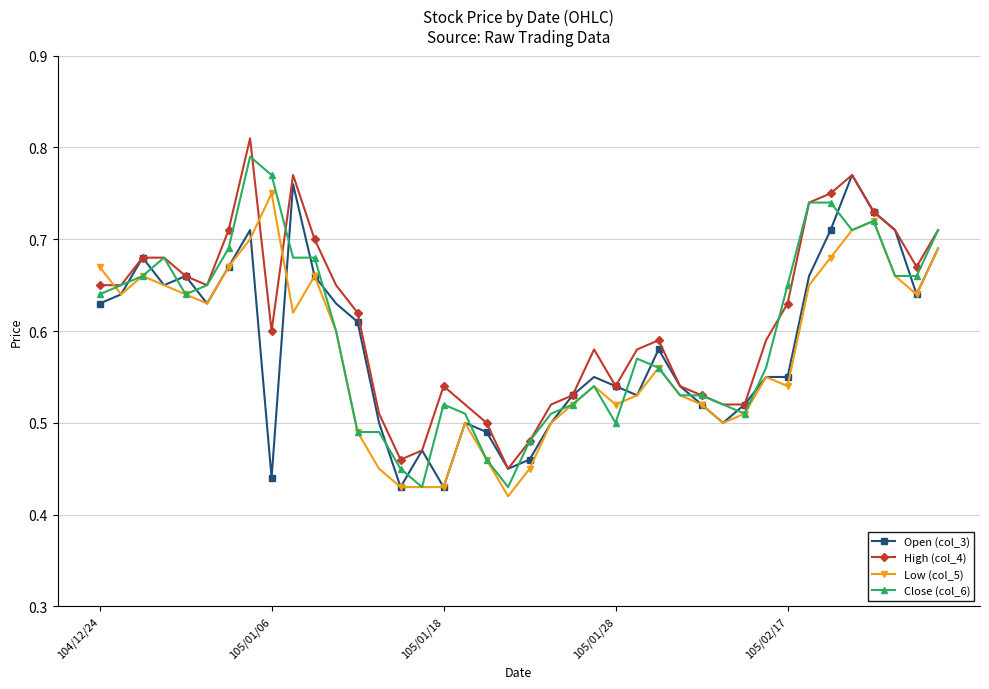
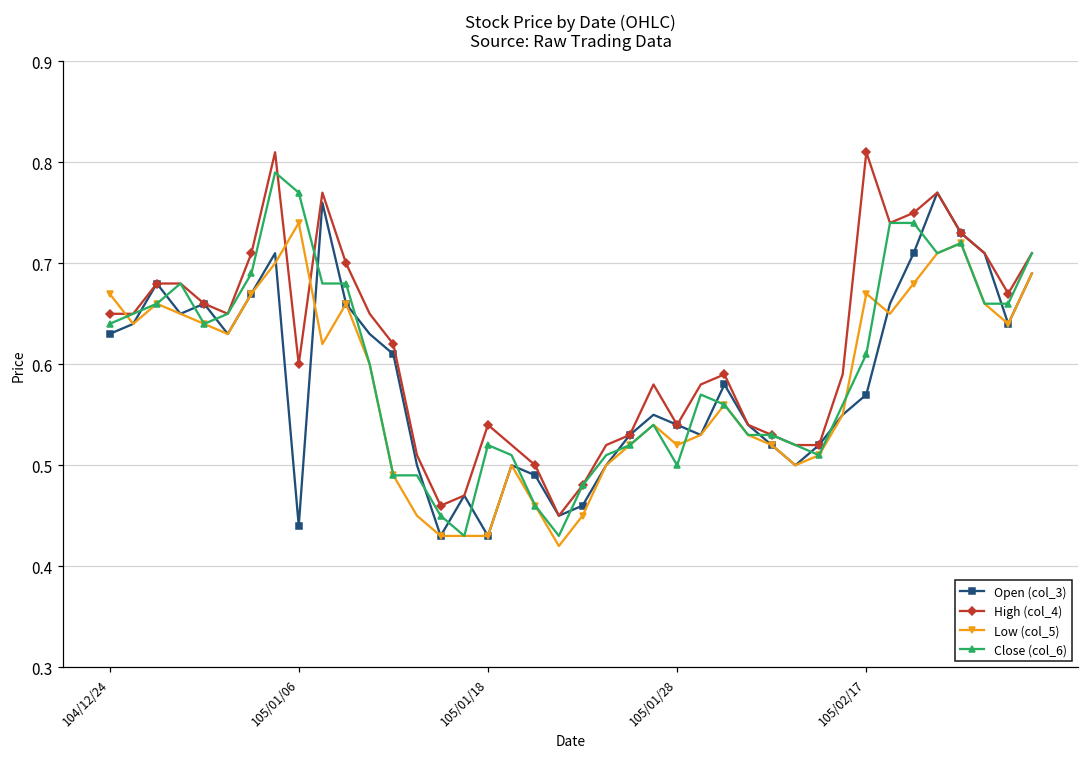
  {
    "Open (col_3)": {
      "104/12/24": 0.63,
      "105/01/06": 0.44,
-     "105/02/17": 0.55
+     "105/02/17": 0.57
    },
    "High (col_4)": {
      "104/12/24": 0.65,
      "105/01/06": 0.60,
      "105/01/18": 0.54,
-     "105/02/17": 0.63
+     "105/02/17": 0.81
    },
    "Low (col_5)": {
      "104/12/24": 0.67,
-     "105/01/06": 0.75,
+     "105/01/06": 0.74,
      "105/01/28": 0.52,
-     "105/02/17": 0.54
+     "105/02/17": 0.67
    },
    "Close (col_6)": {
      "104/12/24": 0.64,
      "105/01/06": 0.77,
      "105/01/18": 0.52,
      "105/01/28": 0.50,
-     "105/02/17": 0.65
+     "105/02/17": 0.61
    }
  }
